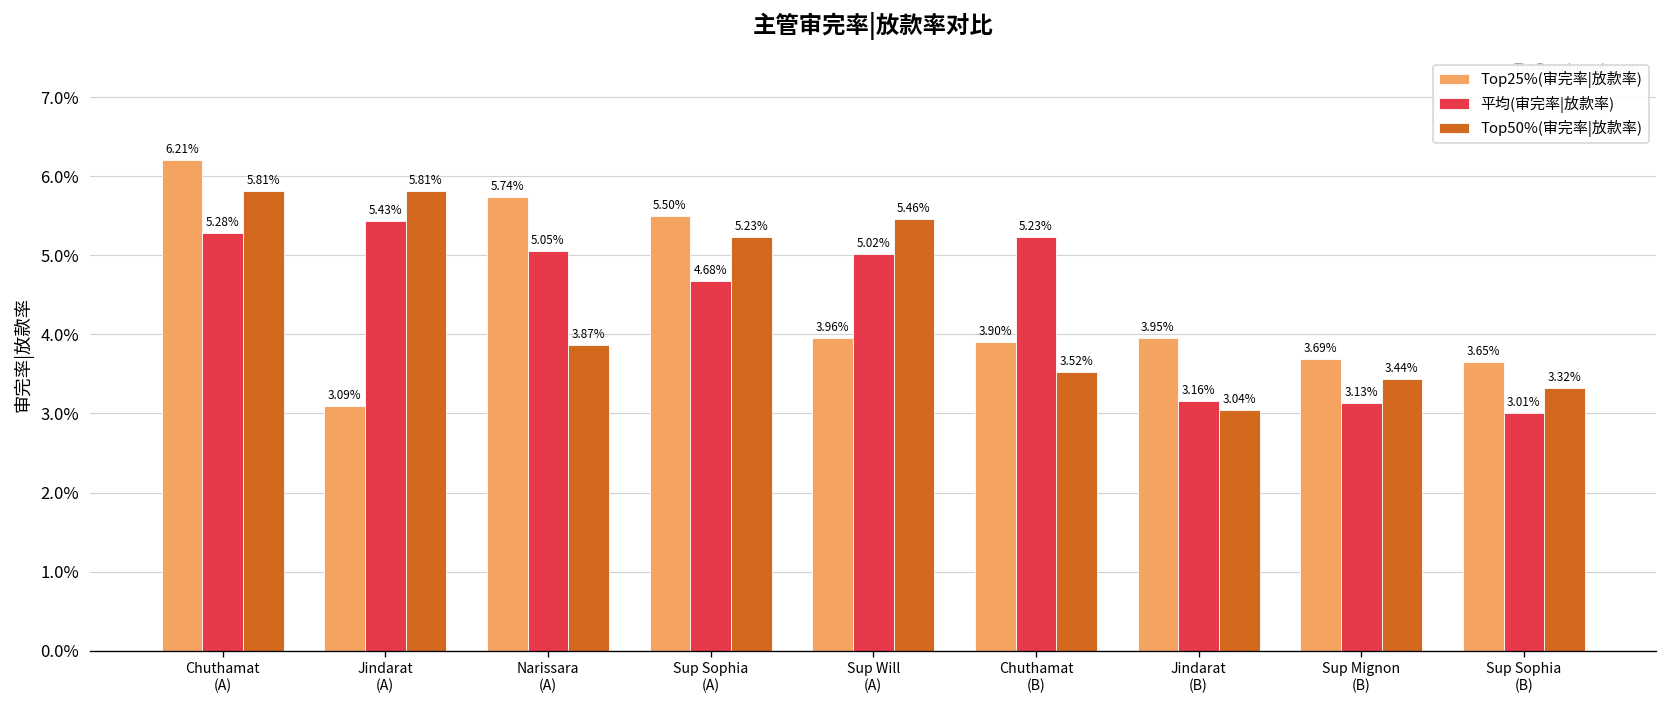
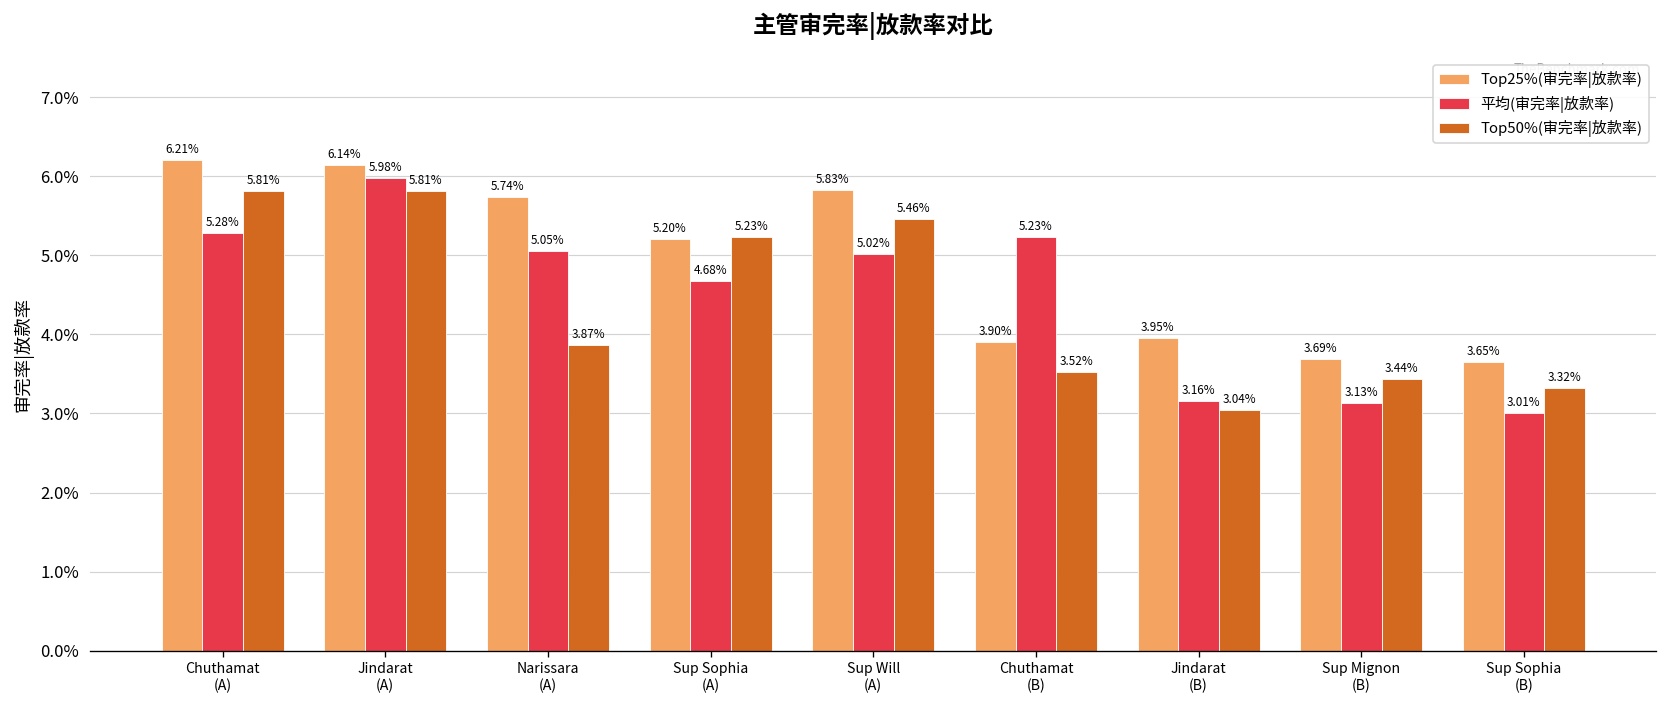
  {
    "Top25%(审完率|放款率)": {
      "Chuthamat (A)": "6.21%",
-     "Jindarat (A)": "3.09%",
+     "Jindarat (A)": "6.14%",
      "Narissara (A)": "5.74%",
-     "Sup Sophia (A)": "5.50%",
-     "Sup Will (A)": "3.96%",
+     "Sup Sophia (A)": "5.20%",
+     "Sup Will (A)": "5.83%",
      "Chuthamat (B)": "3.90%",
      "Jindarat (B)": "3.95%",
      "Sup Mignon (B)": "3.69%",
      "Sup Sophia (B)": "3.65%"
    },
    "平均(审完率|放款率)": {
      "Chuthamat (A)": "5.28%",
-     "Jindarat (A)": "5.43%",
+     "Jindarat (A)": "5.98%",
      "Narissara (A)": "5.05%",
      "Sup Sophia (A)": "4.68%",
      "Sup Will (A)": "5.02%",
      "Chuthamat (B)": "5.23%",
      "Jindarat (B)": "3.16%",
      "Sup Mignon (B)": "3.13%",
      "Sup Sophia (B)": "3.01%"
    },
    "Top50%(审完率|放款率)": {
      "Chuthamat (A)": "5.81%",
      "Jindarat (A)": "5.81%",
      "Narissara (A)": "3.87%",
      "Sup Sophia (A)": "5.23%",
      "Sup Will (A)": "5.46%",
      "Chuthamat (B)": "3.52%",
      "Jindarat (B)": "3.04%",
      "Sup Mignon (B)": "3.44%",
      "Sup Sophia (B)": "3.32%"
    }
  }
